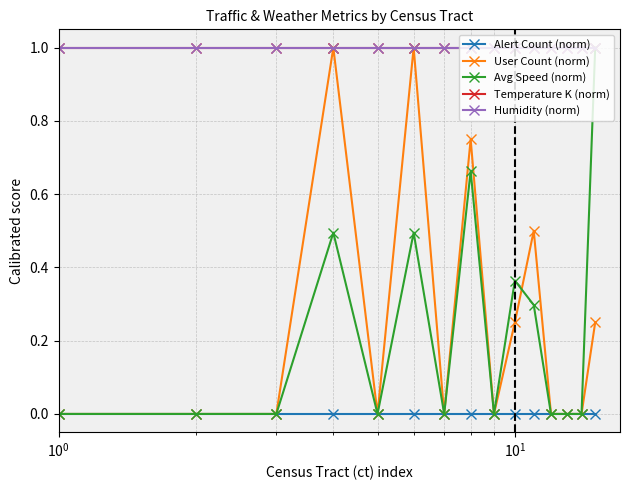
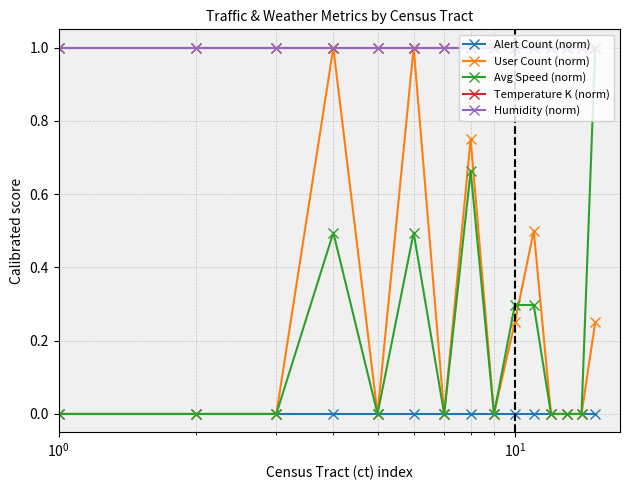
  {
    "Alert Count (norm)": {
      "10^1": 0.00
    },
    "User Count (norm)": {
      "10^1": 0.25
    },
    "Avg Speed (norm)": {
-     "10^1": 0.36
+     "10^1": 0.30
    },
    "Humidity (norm)": {
      "10^0": 1.00
    }
  }
